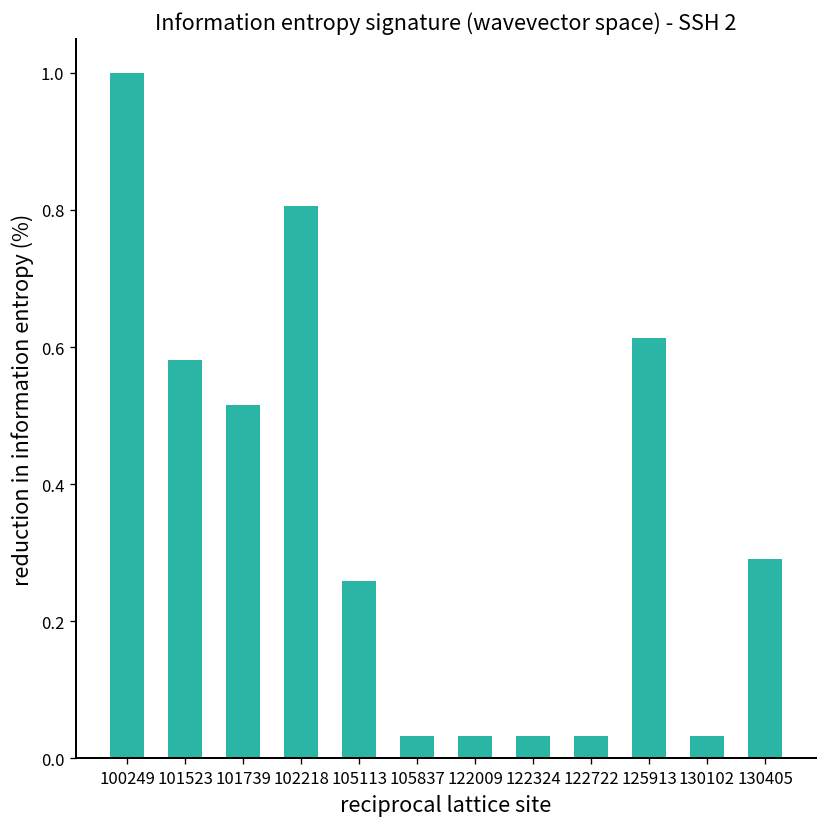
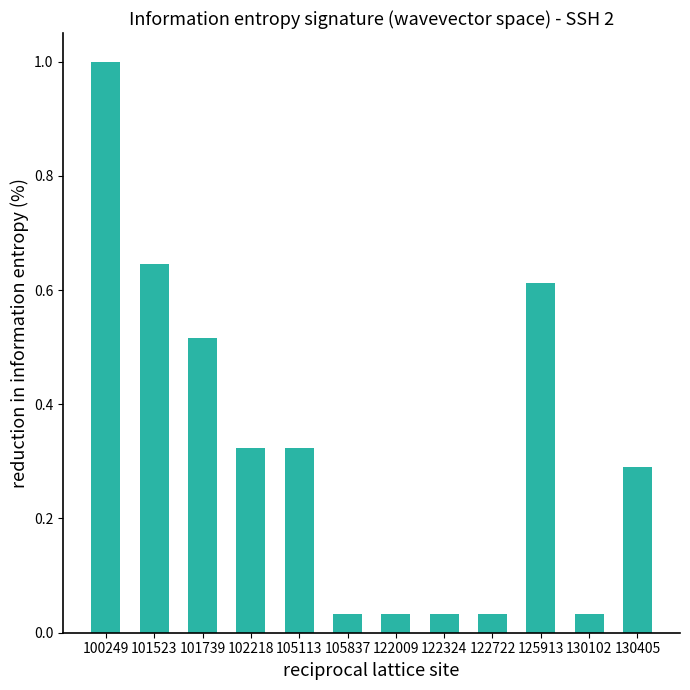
  {
    "100249": 1.00,
-   "101523": 0.58,
+   "101523": 0.65,
    "101739": 0.52,
-   "102218": 0.81,
-   "105113": 0.26,
+   "102218": 0.32,
+   "105113": 0.32,
    "105837": 0.03,
    "122009": 0.03,
    "122324": 0.03,
    "122722": 0.03,
    "125913": 0.61,
    "130102": 0.03,
    "130405": 0.29
  }
